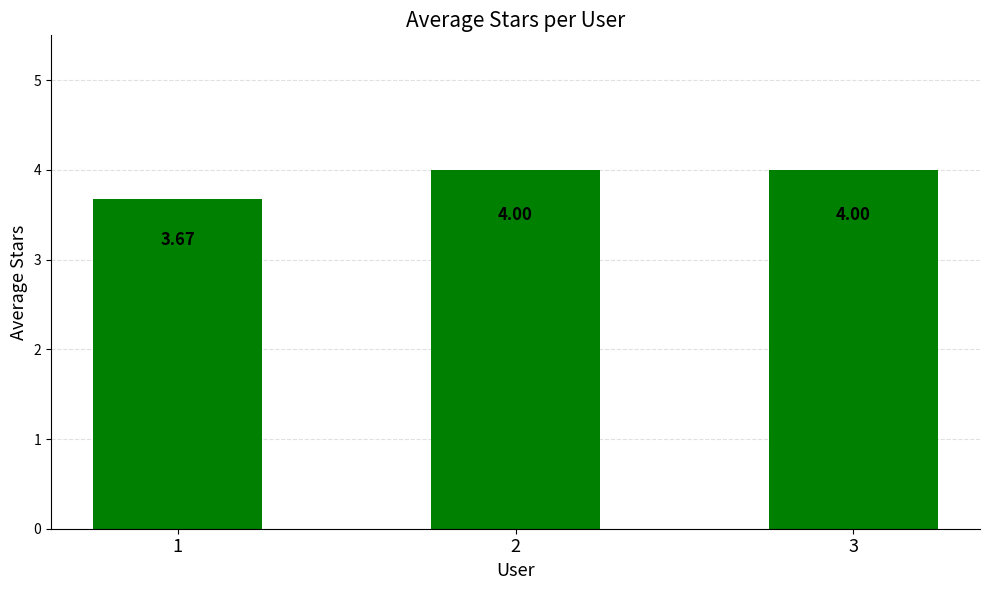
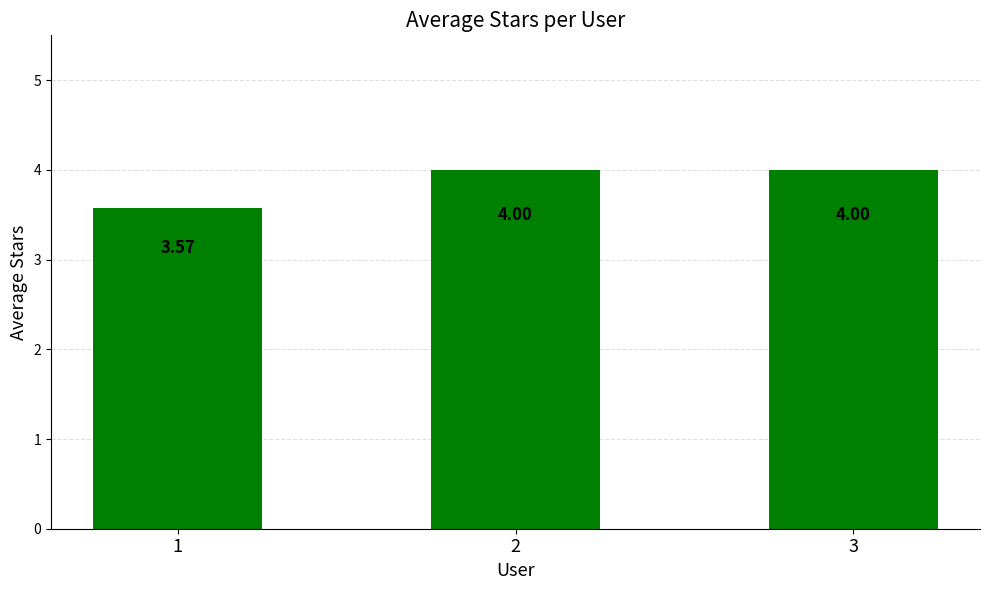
  {
-   "1": 3.67,
+   "1": 3.57,
    "2": 4.00,
    "3": 4.00
  }
